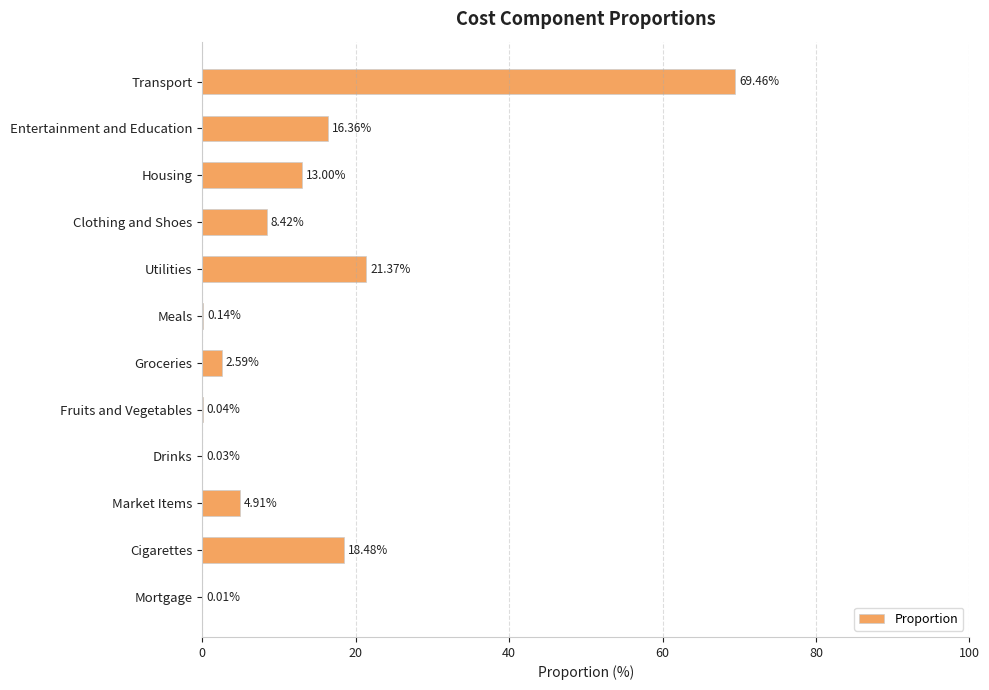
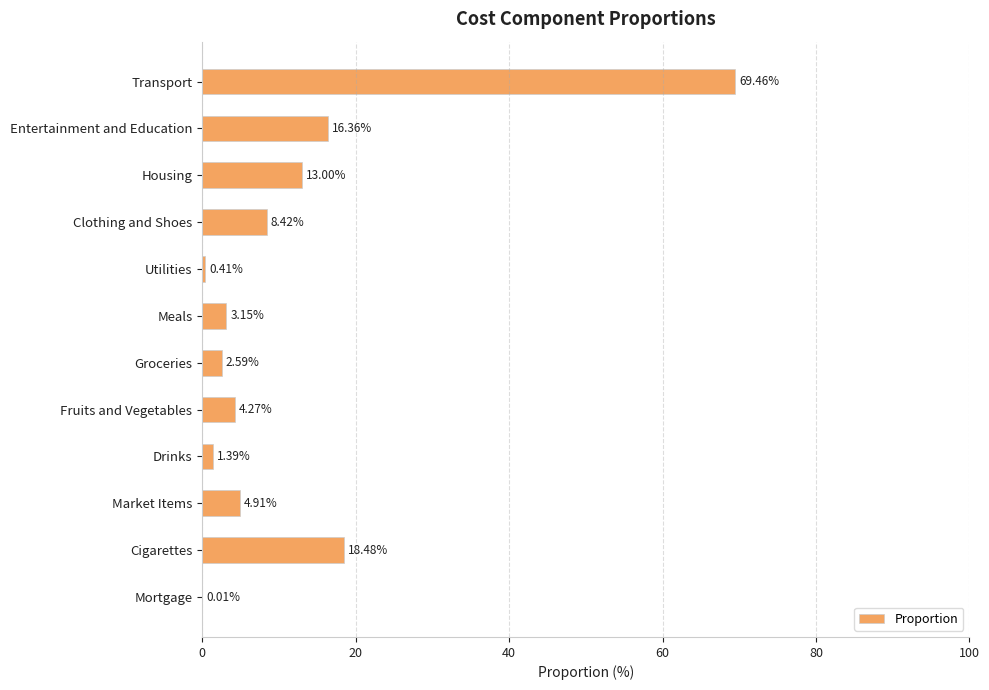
  {
    "Transport": "69.46%",
    "Entertainment and Education": "16.36%",
    "Housing": "13.00%",
    "Clothing and Shoes": "8.42%",
-   "Utilities": "21.37%",
-   "Meals": "0.14%",
+   "Utilities": "0.41%",
+   "Meals": "3.15%",
    "Groceries": "2.59%",
-   "Fruits and Vegetables": "0.04%",
-   "Drinks": "0.03%",
+   "Fruits and Vegetables": "4.27%",
+   "Drinks": "1.39%",
    "Market Items": "4.91%",
    "Cigarettes": "18.48%",
    "Mortgage": "0.01%"
  }
